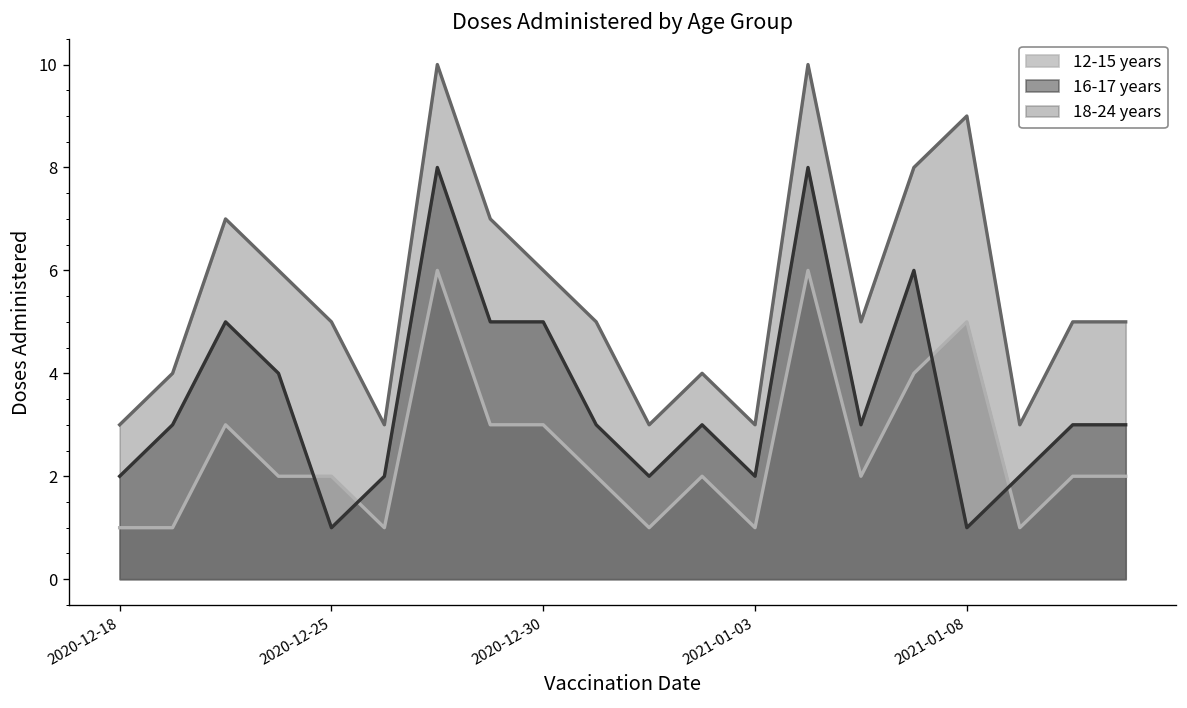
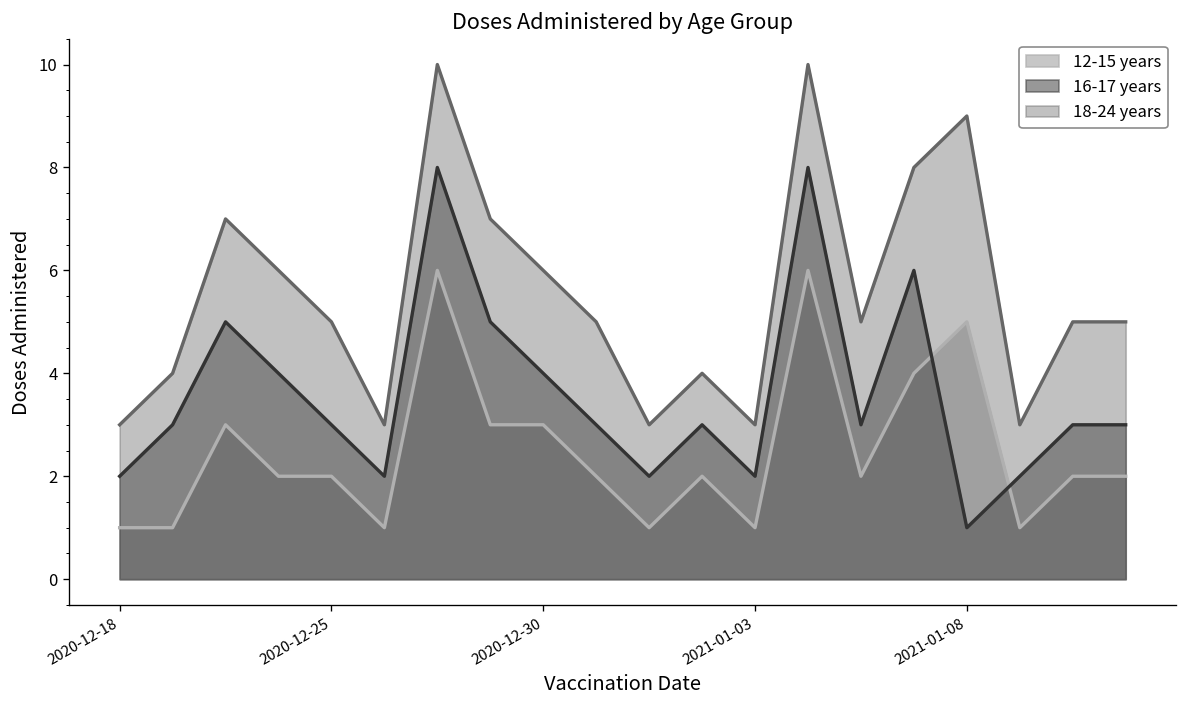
  {
    "16-17 years": {
      "2020-12-18": 2,
-     "2020-12-25": 1,
-     "2020-12-30": 5,
+     "2020-12-25": 3,
+     "2020-12-30": 4,
      "2021-01-03": 2,
      "2021-01-08": 1
    }
  }
